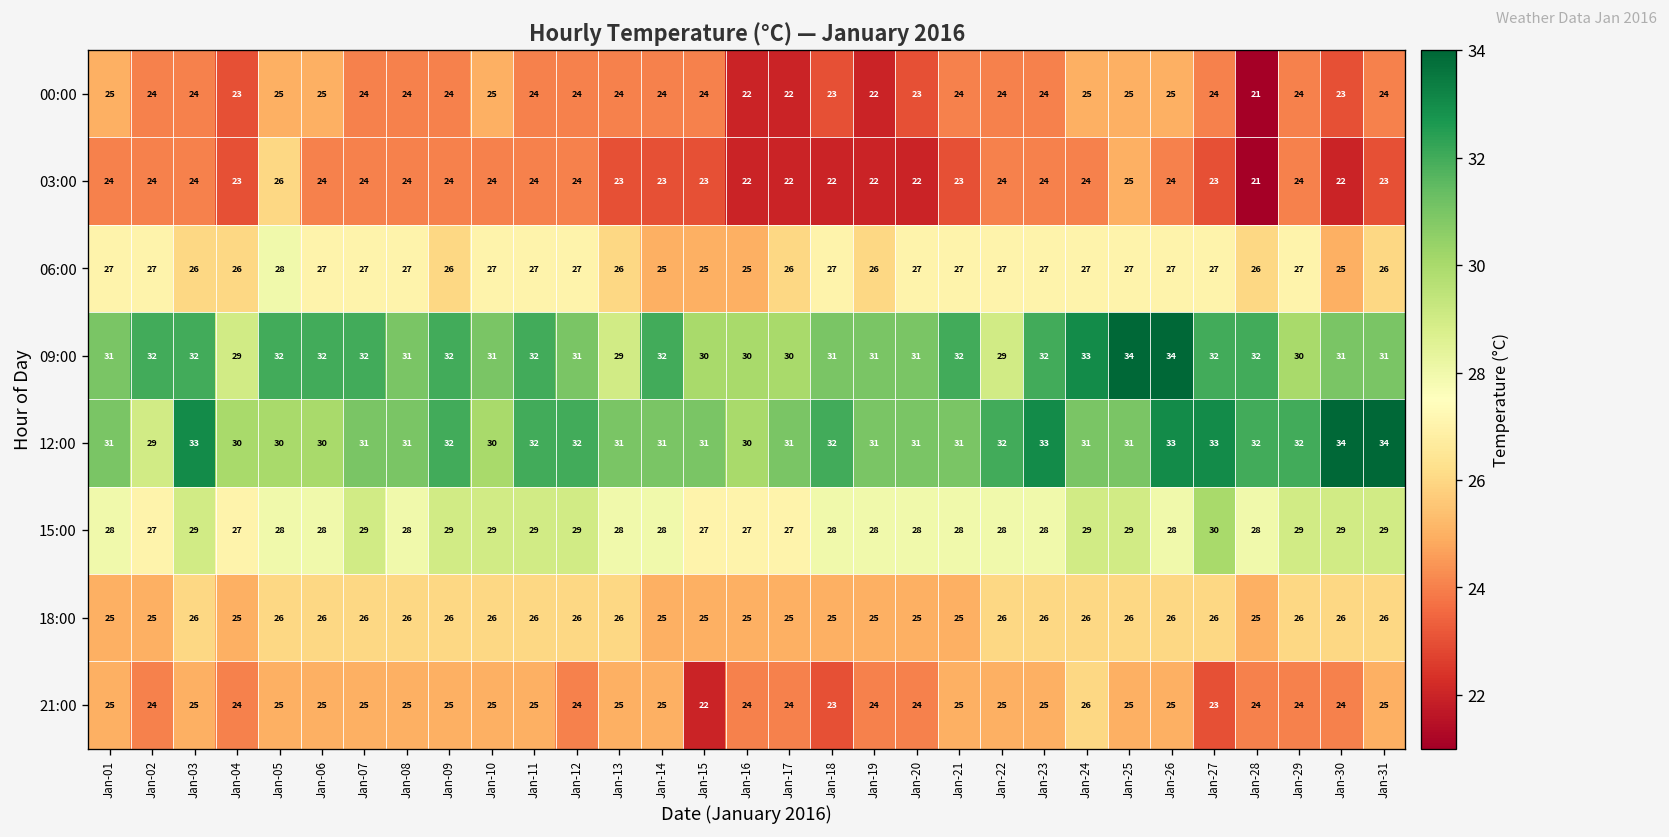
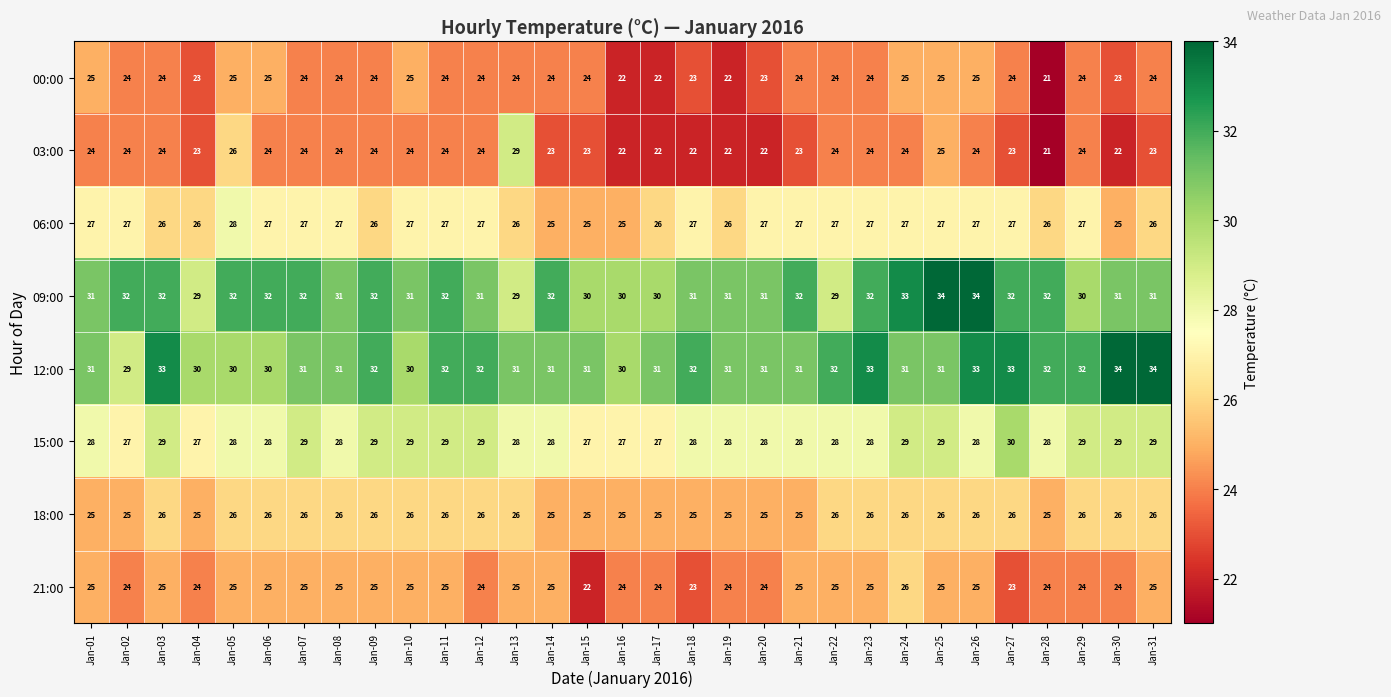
  {
    "03:00": {
      "Jan-01": 24,
      "Jan-02": 24,
      "Jan-03": 24,
      "Jan-04": 23,
      "Jan-05": 26,
      "Jan-06": 24,
      "Jan-07": 24,
      "Jan-08": 24,
      "Jan-09": 24,
      "Jan-10": 24,
      "Jan-11": 24,
      "Jan-12": 24,
-     "Jan-13": 23,
+     "Jan-13": 29,
      "Jan-14": 23,
      "Jan-15": 23,
      "Jan-16": 22,
      "Jan-17": 22,
      "Jan-18": 22,
      "Jan-19": 22,
      "Jan-20": 22,
      "Jan-21": 23,
      "Jan-22": 24,
      "Jan-23": 24,
      "Jan-24": 24,
      "Jan-25": 25,
      "Jan-26": 24,
      "Jan-27": 23,
      "Jan-28": 21,
      "Jan-29": 24,
      "Jan-30": 22,
      "Jan-31": 23
    }
  }
